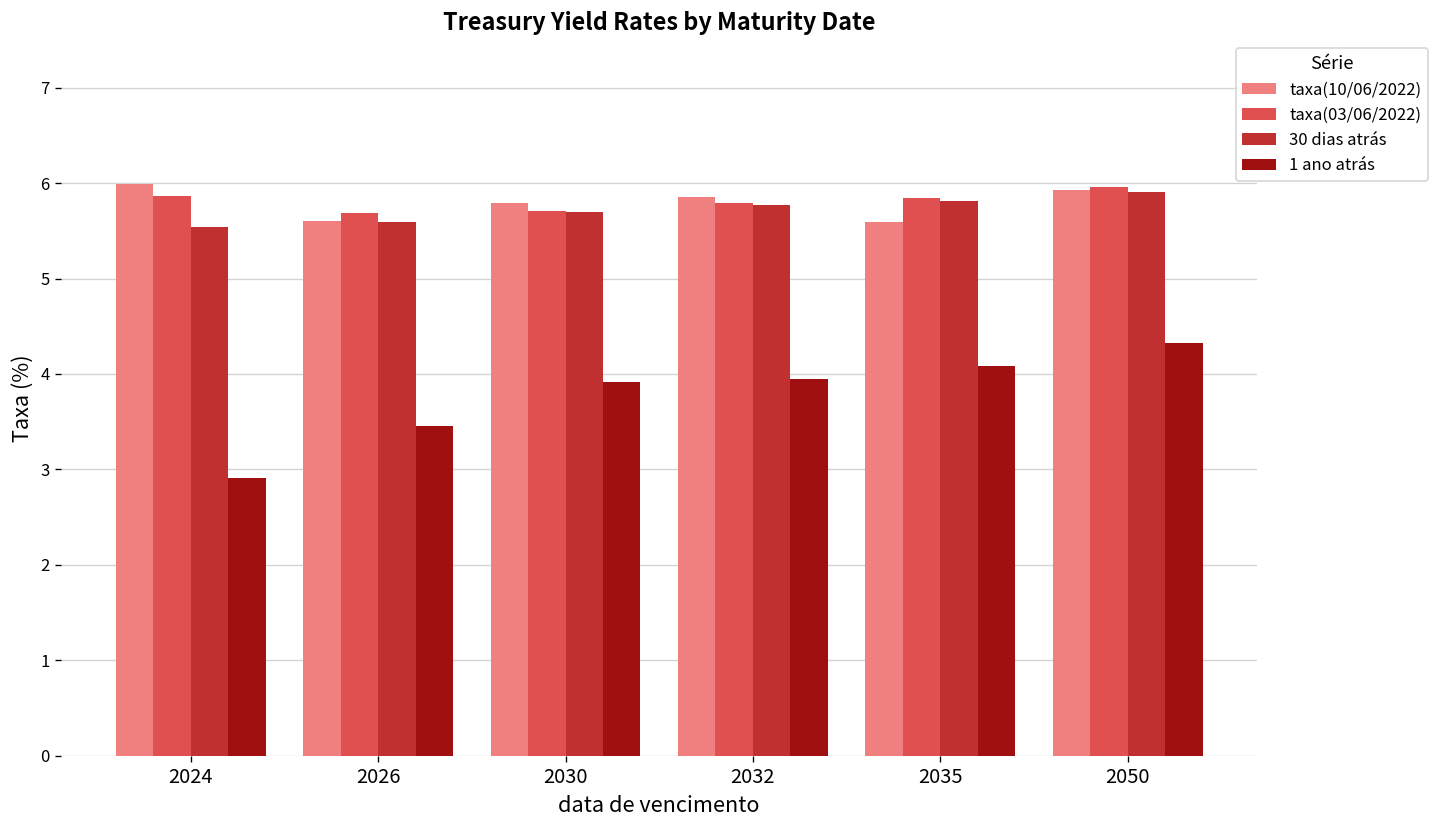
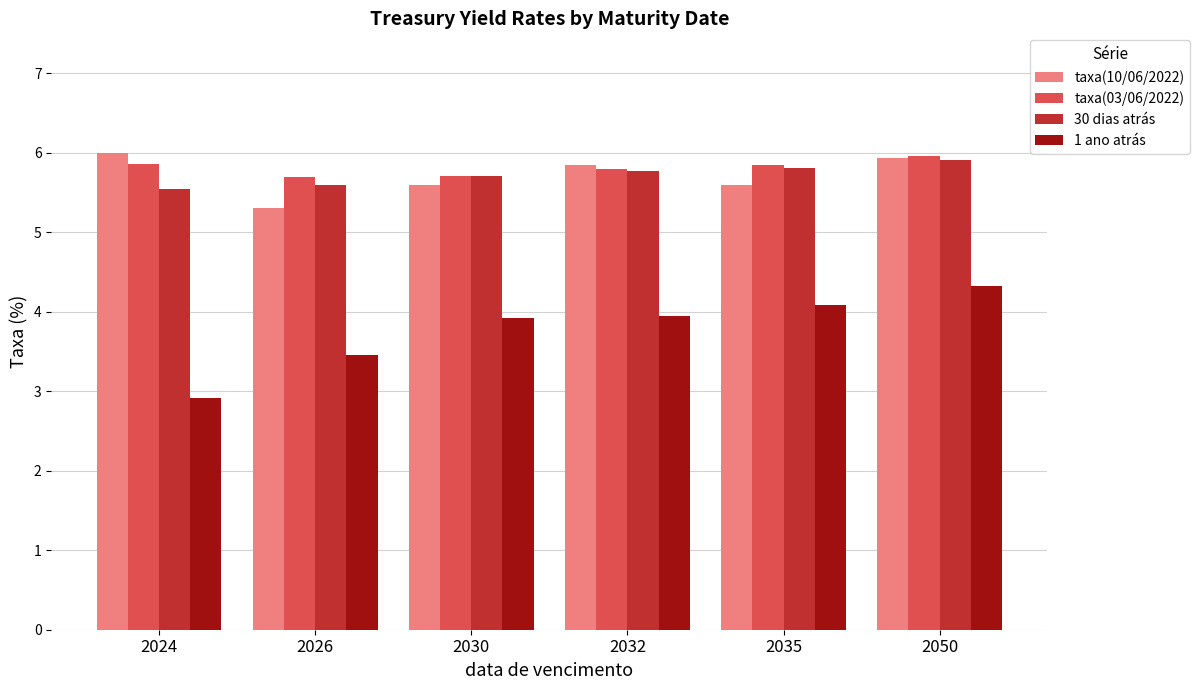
  {
    "taxa(10/06/2022)": {
      "2024": 6.0,
-     "2026": 5.6,
-     "2030": 5.8,
+     "2026": 5.3,
+     "2030": 5.6,
      "2032": 5.9,
      "2035": 5.6,
      "2050": 5.9
    }
  }
